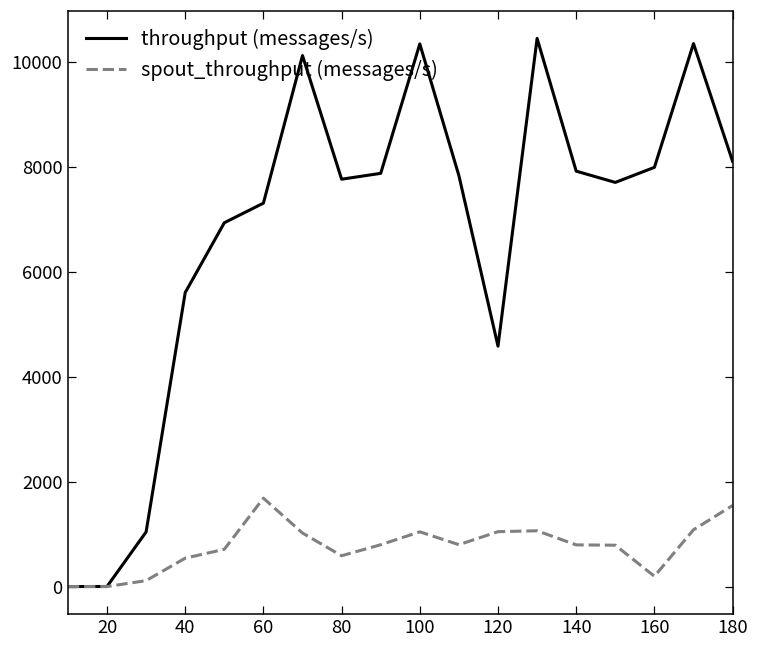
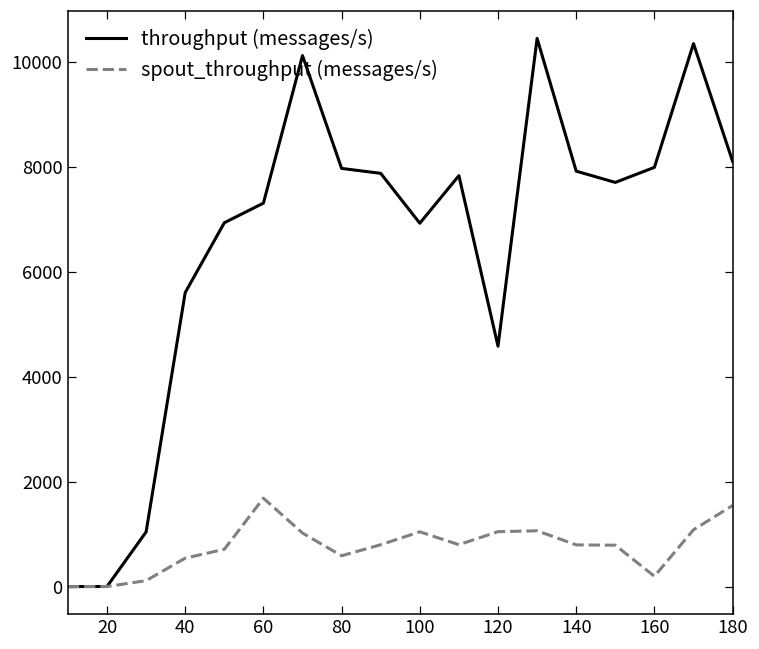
  {
    "throughput (messages/s)": {
      "40": 5600,
      "60": 7300,
-     "80": 7800,
-     "100": 10300,
+     "80": 8000,
+     "100": 6900,
      "120": 4600,
      "140": 7900,
      "160": 8000,
      "180": 8100
    },
    "spout_throughput (messages/s)": {
      "40": 500,
      "60": 1700,
      "80": 600,
      "100": 1000,
      "120": 1000,
      "140": 800,
      "160": 200,
      "180": 1500
    }
  }
